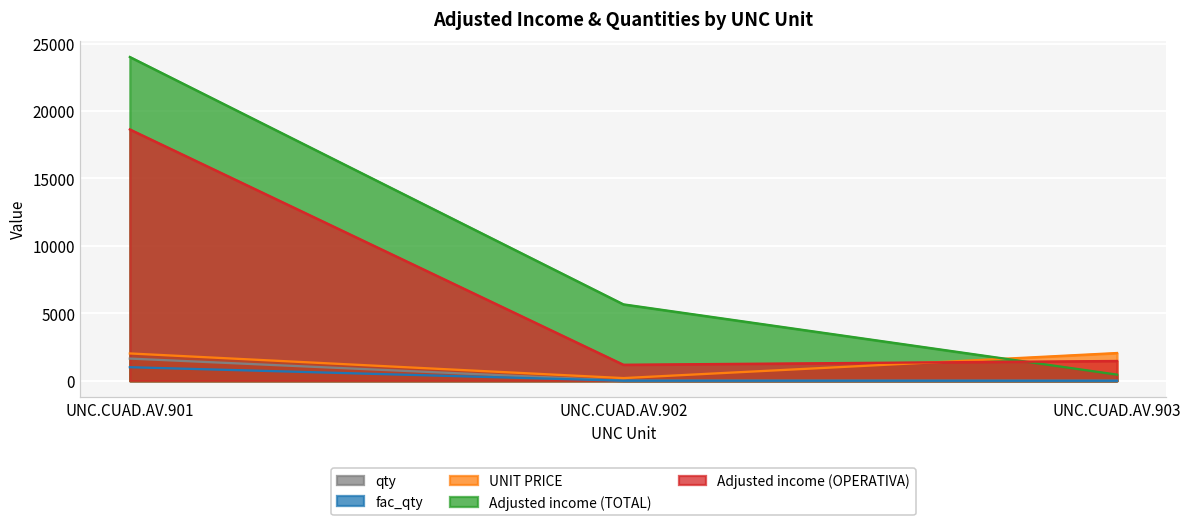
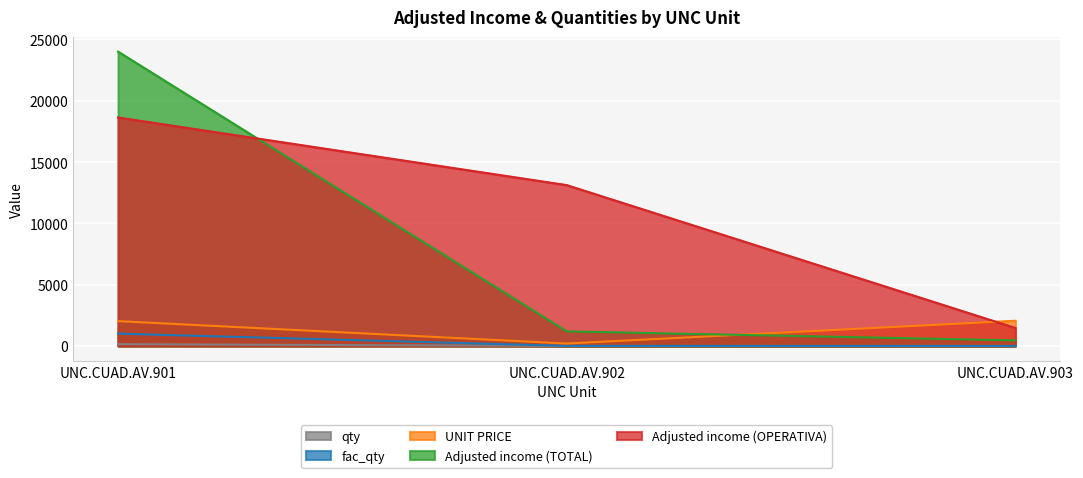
  {
    "qty": {
-     "UNC.CUAD.AV.901": 1600
+     "UNC.CUAD.AV.901": 100
    },
    "fac_qty": {
      "UNC.CUAD.AV.901": 1000
    },
    "UNIT PRICE": {
      "UNC.CUAD.AV.901": 2000,
      "UNC.CUAD.AV.903": 2100
    },
    "Adjusted income (TOTAL)": {
      "UNC.CUAD.AV.901": 24000,
-     "UNC.CUAD.AV.902": 5700,
+     "UNC.CUAD.AV.902": 1200,
      "UNC.CUAD.AV.903": 500
    },
    "Adjusted income (OPERATIVA)": {
      "UNC.CUAD.AV.901": 18600,
-     "UNC.CUAD.AV.902": 1200,
+     "UNC.CUAD.AV.902": 13100,
      "UNC.CUAD.AV.903": 1500
    }
  }
